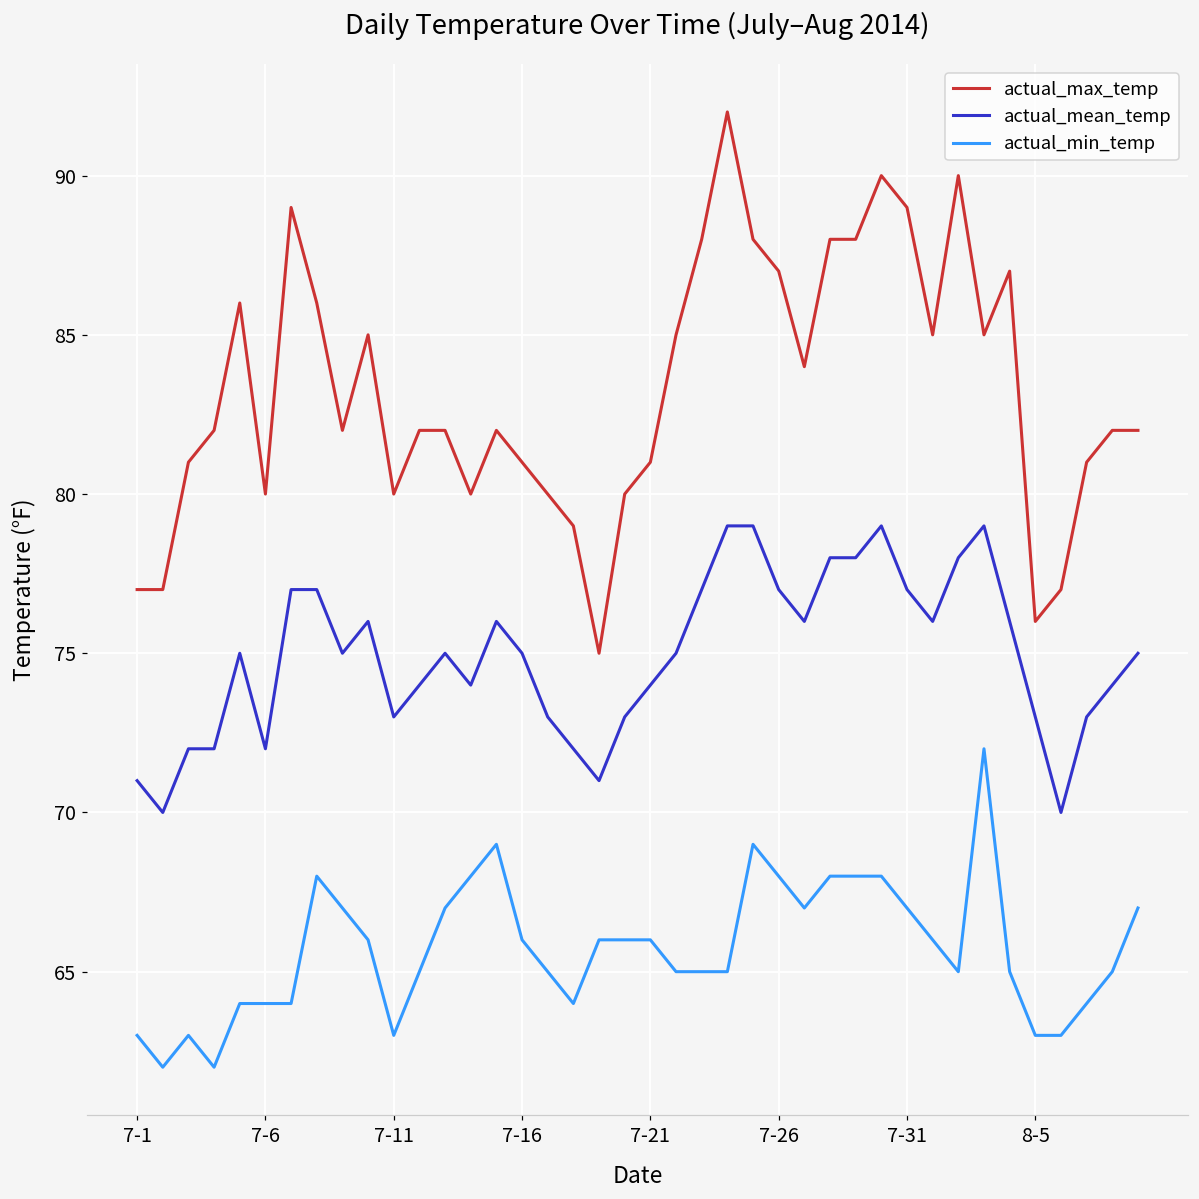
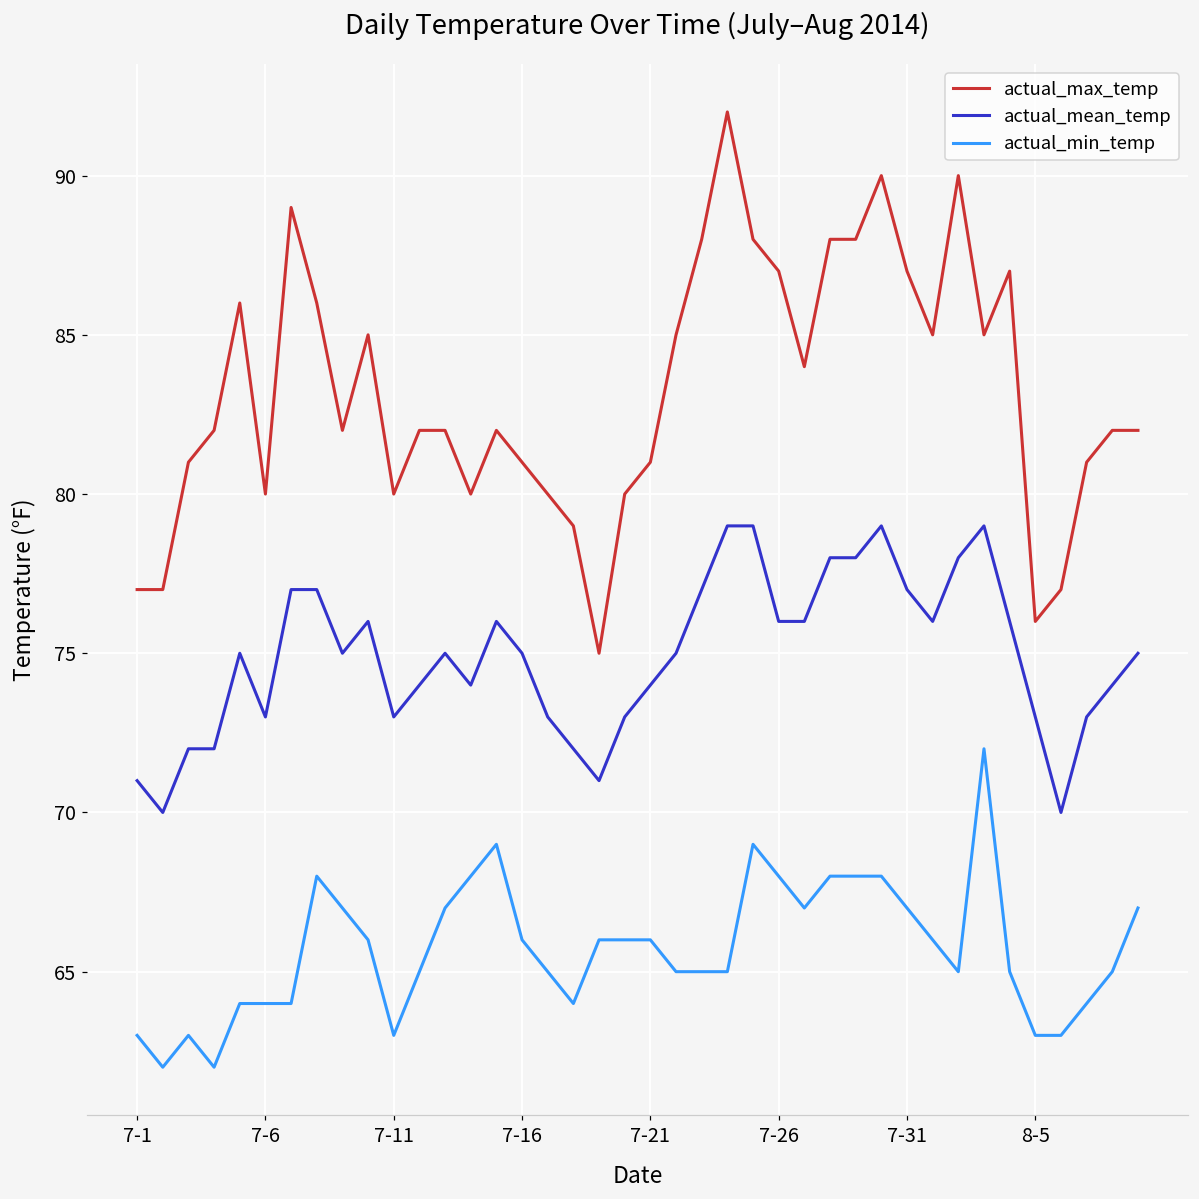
  {
    "actual_max_temp": {
      "7-1": 77,
      "7-6": 80,
      "7-11": 80,
      "7-16": 81,
      "7-21": 81,
      "7-26": 87,
-     "7-31": 89,
+     "7-31": 87,
      "8-5": 76
    },
    "actual_mean_temp": {
      "7-1": 71,
-     "7-6": 72,
+     "7-6": 73,
      "7-11": 73,
      "7-16": 75,
      "7-21": 74,
-     "7-26": 77,
+     "7-26": 76,
      "7-31": 77,
      "8-5": 73
    },
    "actual_min_temp": {
      "7-1": 63,
      "7-6": 64,
      "7-11": 63,
      "7-16": 66,
      "7-21": 66,
      "7-26": 68,
      "7-31": 67,
      "8-5": 63
    }
  }
